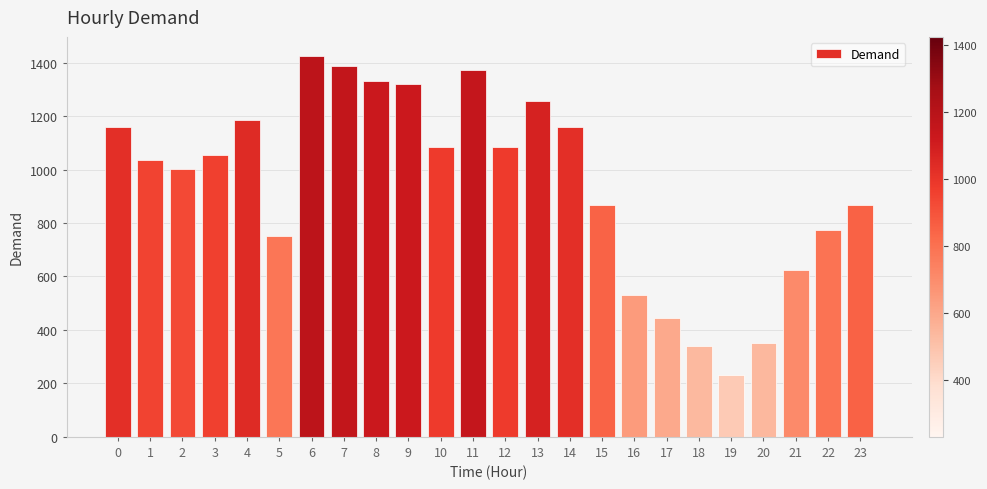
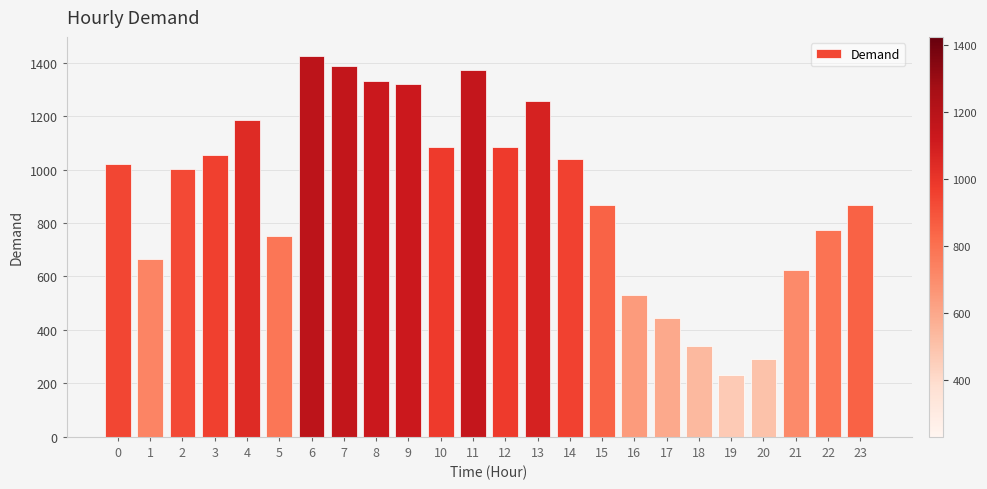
  {
-   "0": 1160,
-   "1": 1040,
+   "0": 1020,
+   "1": 670,
    "2": 1000,
    "3": 1050,
    "4": 1190,
    "5": 750,
    "6": 1430,
    "7": 1390,
    "8": 1330,
    "9": 1320,
    "10": 1080,
    "11": 1370,
    "12": 1080,
    "13": 1260,
-   "14": 1160,
+   "14": 1040,
    "15": 870,
    "16": 530,
    "17": 450,
    "18": 340,
    "19": 230,
-   "20": 350,
+   "20": 290,
    "21": 630,
    "22": 770,
    "23": 870
  }
